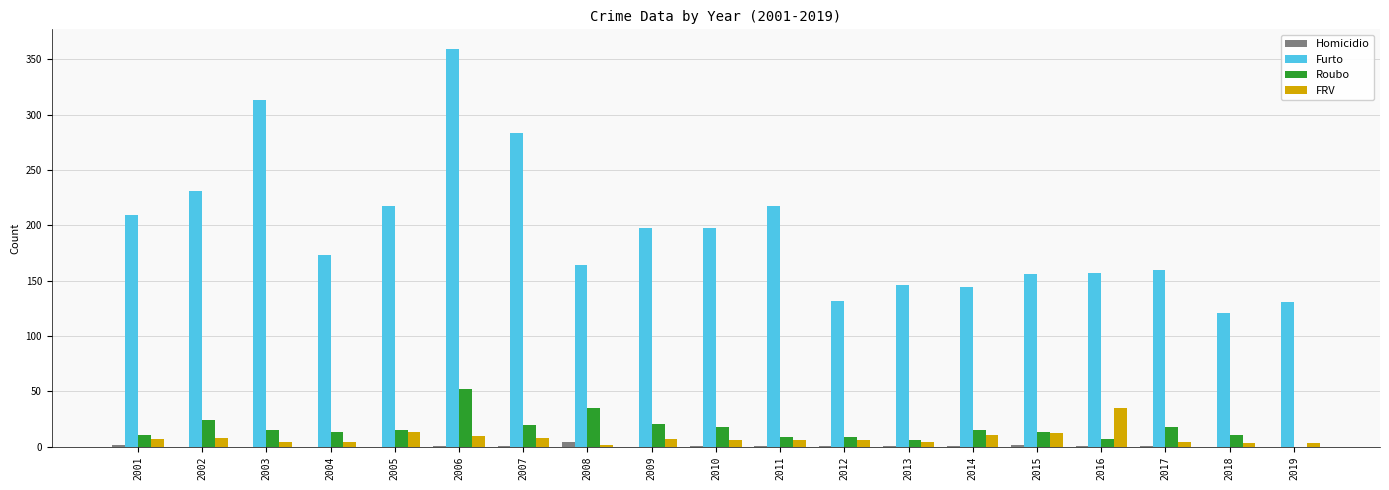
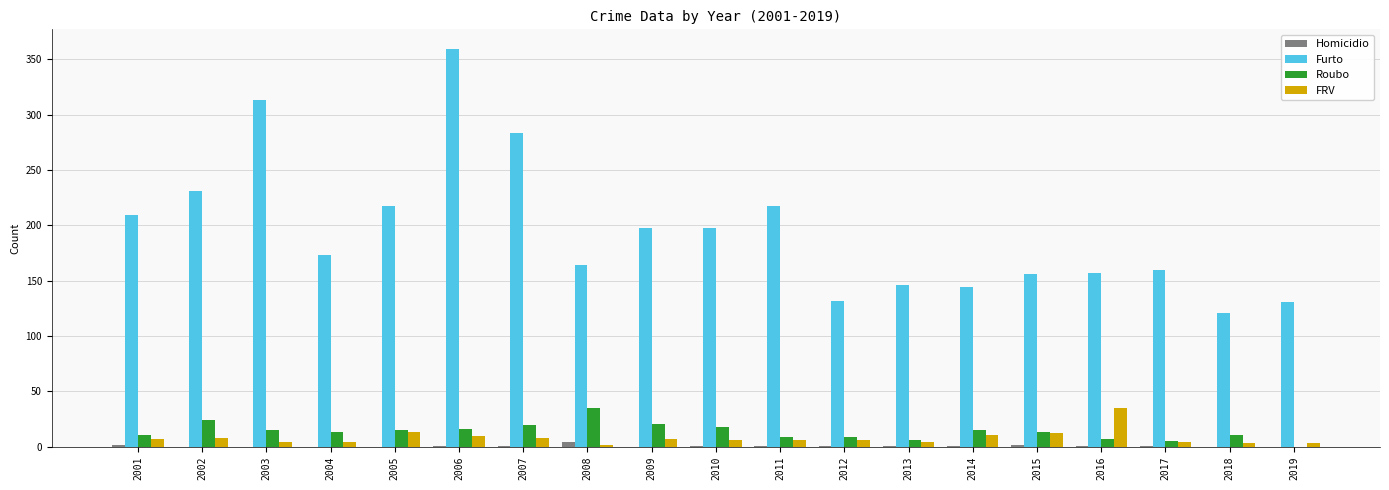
  {
    "Homicidio": {
      "2002": 0,
      "2003": 0,
      "2004": 0,
      "2005": 0,
      "2008": 4,
      "2009": 0,
      "2018": 0,
      "2019": 0
    },
    "Furto": {
      "2001": 209,
      "2002": 231,
      "2003": 313,
      "2004": 173,
      "2005": 217,
      "2006": 359,
      "2007": 283,
      "2008": 164,
      "2009": 198,
      "2010": 198,
      "2011": 217,
      "2012": 132,
      "2013": 146,
      "2014": 144,
      "2015": 156,
      "2016": 157,
      "2017": 160,
      "2018": 121,
      "2019": 131
    },
    "Roubo": {
      "2001": 11,
      "2002": 24,
      "2003": 15,
      "2004": 13,
      "2005": 15,
-     "2006": 52,
+     "2006": 16,
      "2007": 20,
      "2008": 35,
      "2009": 21,
      "2010": 18,
      "2011": 9,
      "2012": 9,
      "2013": 6,
      "2014": 15,
      "2015": 13,
      "2016": 7,
-     "2017": 18,
+     "2017": 5,
      "2018": 11,
      "2019": 0
    },
    "FRV": {
      "2001": 7,
      "2002": 8,
      "2003": 4,
      "2004": 4,
      "2005": 13,
      "2006": 10,
      "2007": 8,
      "2009": 7,
      "2010": 6,
      "2011": 6,
      "2012": 6,
      "2013": 4,
      "2014": 11,
      "2015": 12,
      "2016": 35,
      "2017": 4,
      "2018": 3,
      "2019": 3
    }
  }
